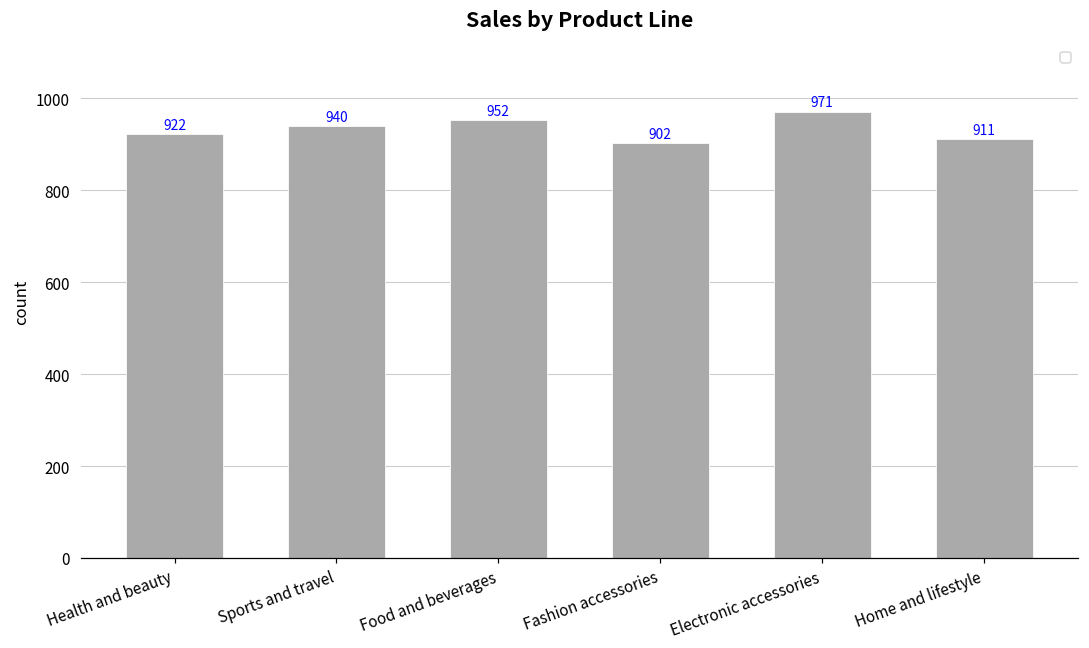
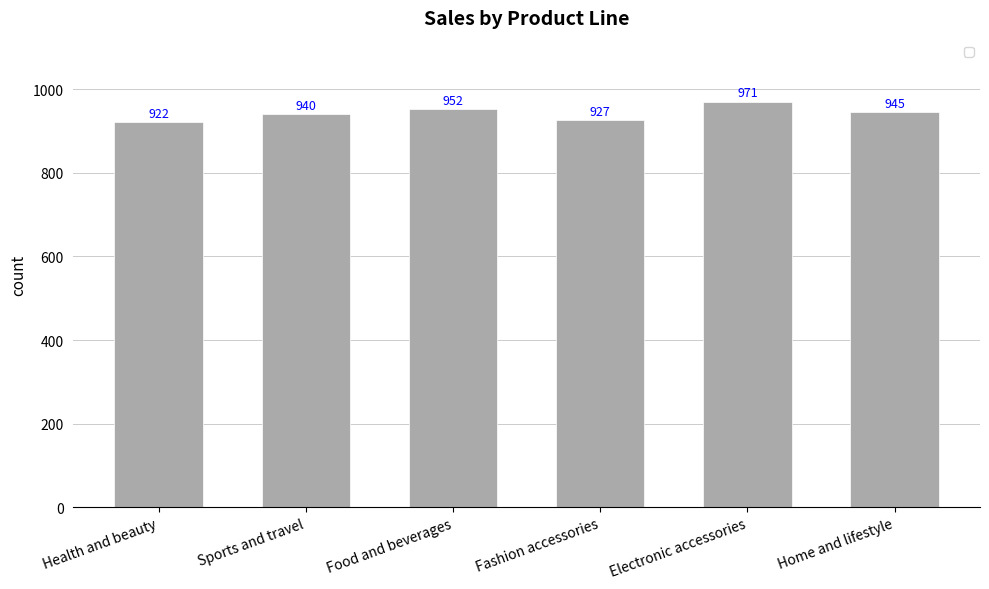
  {
    "Health and beauty": 922,
    "Sports and travel": 940,
    "Food and beverages": 952,
-   "Fashion accessories": 902,
+   "Fashion accessories": 927,
    "Electronic accessories": 971,
-   "Home and lifestyle": 911
+   "Home and lifestyle": 945
  }
